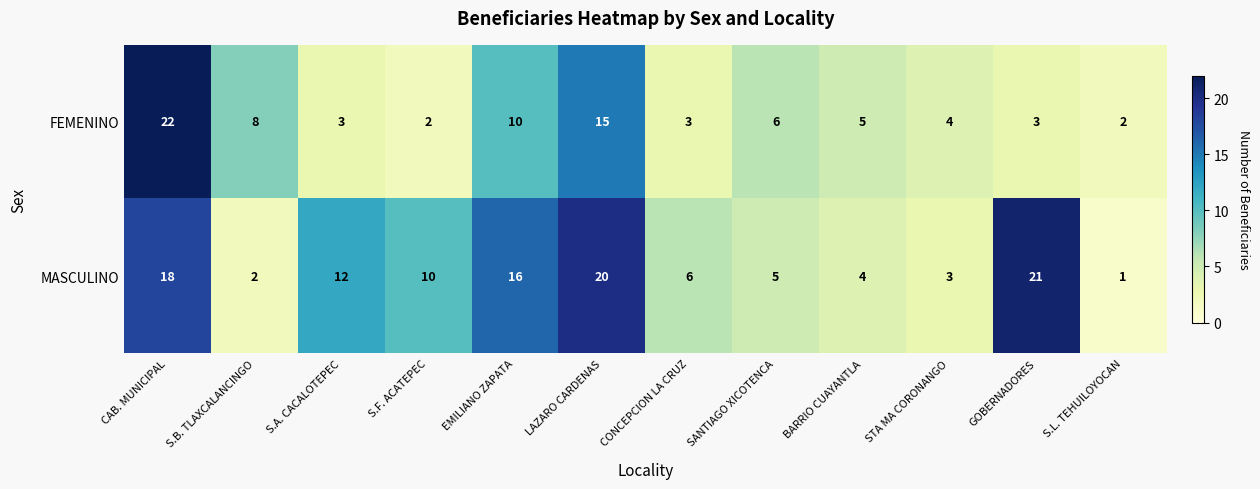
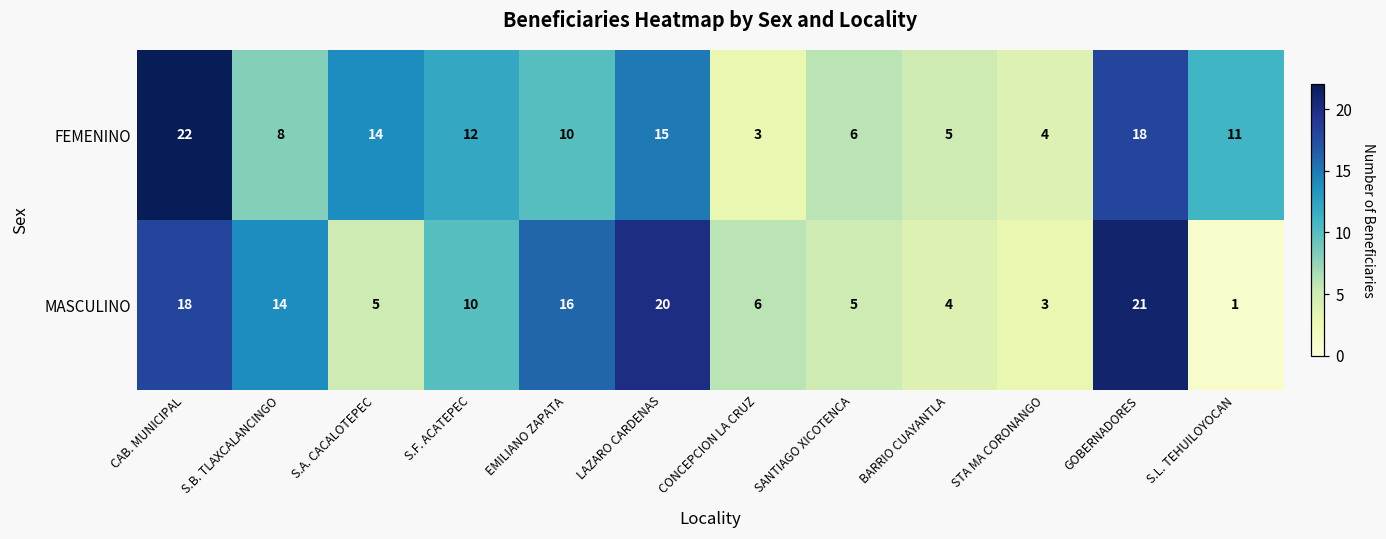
  {
    "FEMENINO": {
      "CAB. MUNICIPAL": 22,
      "S.B. TLAXCALANCINGO": 8,
-     "S.A. CACALOTEPEC": 3,
-     "S.F. ACATEPEC": 2,
+     "S.A. CACALOTEPEC": 14,
+     "S.F. ACATEPEC": 12,
      "EMILIANO ZAPATA": 10,
      "LAZARO CARDENAS": 15,
      "CONCEPCION LA CRUZ": 3,
      "SANTIAGO XICOTENCA": 6,
      "BARRIO CUAYANTLA": 5,
      "STA MA CORONANGO": 4,
-     "GOBERNADORES": 3,
-     "S.L. TEHUILOYOCAN": 2
+     "GOBERNADORES": 18,
+     "S.L. TEHUILOYOCAN": 11
    },
    "MASCULINO": {
      "CAB. MUNICIPAL": 18,
-     "S.B. TLAXCALANCINGO": 2,
-     "S.A. CACALOTEPEC": 12,
+     "S.B. TLAXCALANCINGO": 14,
+     "S.A. CACALOTEPEC": 5,
      "S.F. ACATEPEC": 10,
      "EMILIANO ZAPATA": 16,
      "LAZARO CARDENAS": 20,
      "CONCEPCION LA CRUZ": 6,
      "SANTIAGO XICOTENCA": 5,
      "BARRIO CUAYANTLA": 4,
      "STA MA CORONANGO": 3,
      "GOBERNADORES": 21,
      "S.L. TEHUILOYOCAN": 1
    }
  }
